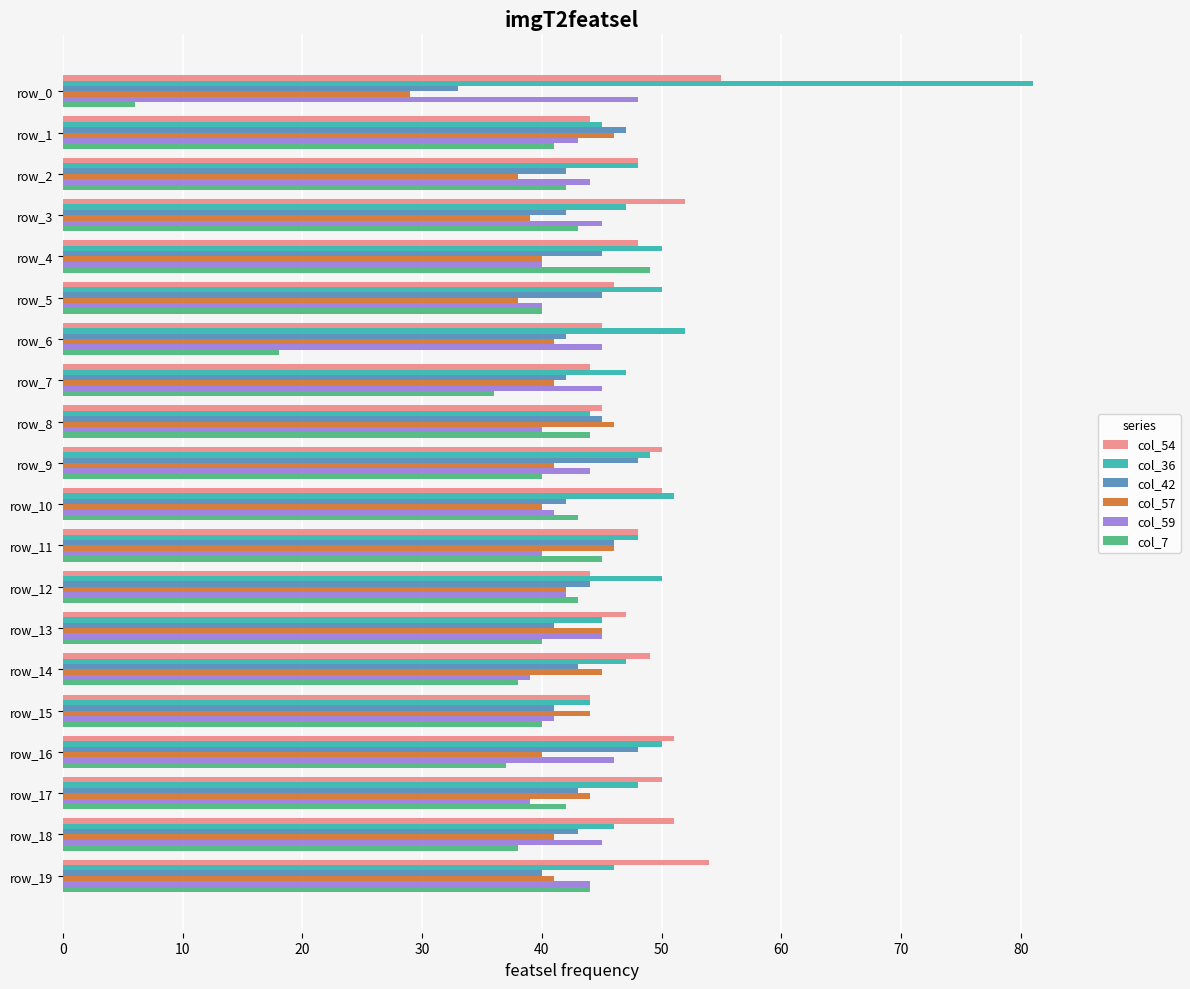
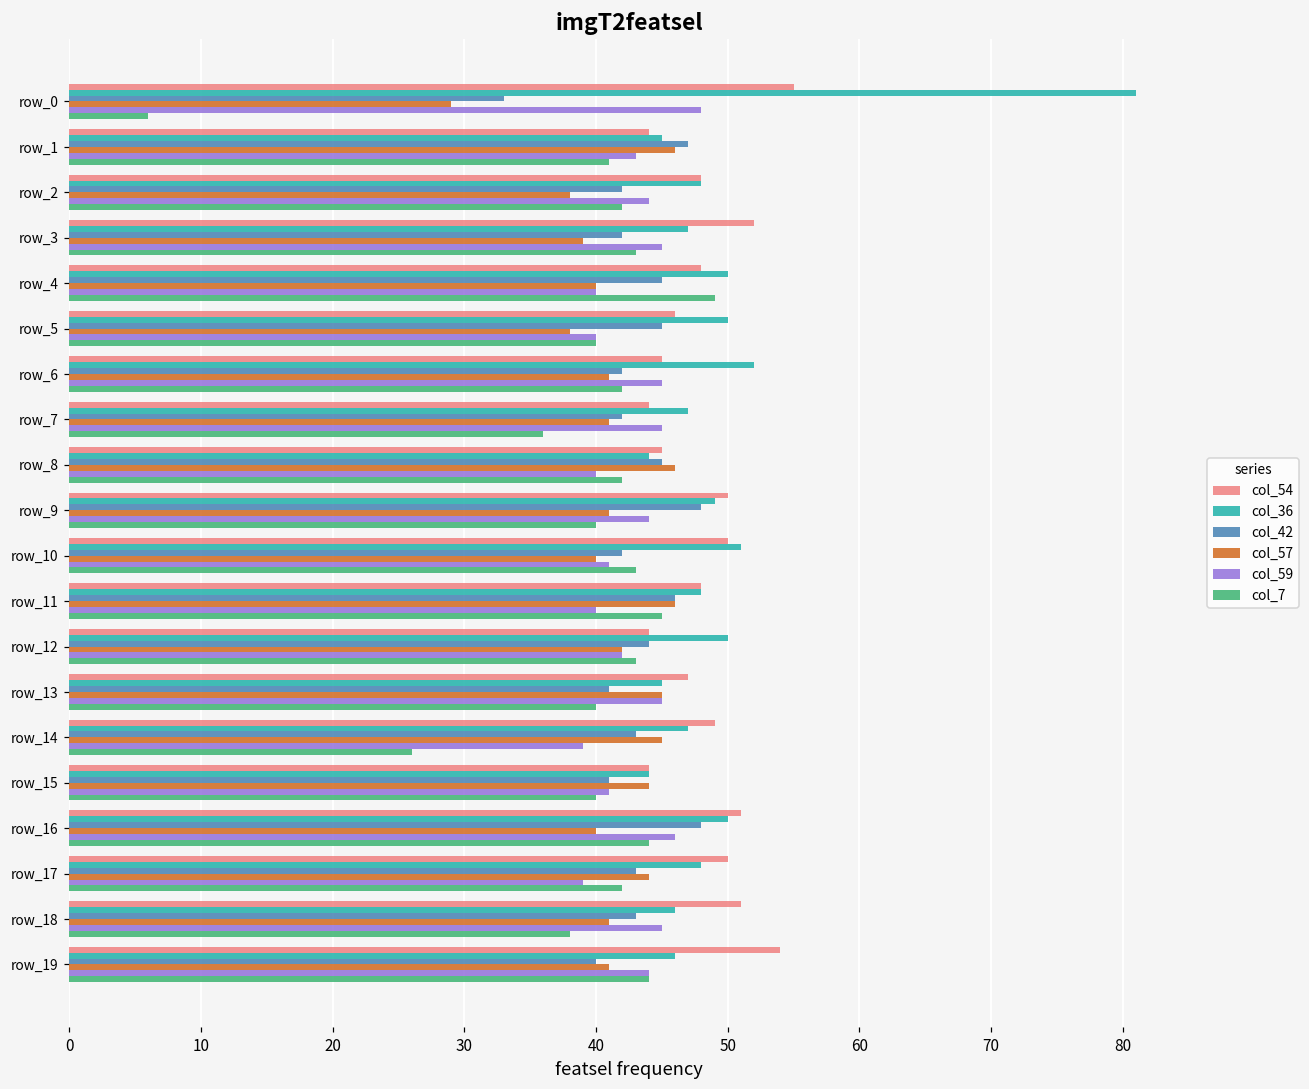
  {
    "col_54": {
      "row_0": 55,
      "row_1": 44,
      "row_2": 48,
      "row_3": 52,
      "row_4": 48,
      "row_5": 46,
      "row_6": 45,
      "row_7": 44,
      "row_8": 45,
      "row_9": 50,
      "row_10": 50,
      "row_11": 48,
      "row_12": 44,
      "row_13": 47,
      "row_14": 49,
      "row_15": 44,
      "row_16": 51,
      "row_17": 50,
      "row_18": 51,
      "row_19": 54
    },
    "col_36": {
      "row_0": 81,
      "row_1": 45,
      "row_2": 48,
      "row_3": 47,
      "row_4": 50,
      "row_5": 50,
      "row_6": 52,
      "row_7": 47,
      "row_8": 44,
      "row_9": 49,
      "row_10": 51,
      "row_11": 48,
      "row_12": 50,
      "row_13": 45,
      "row_14": 47,
      "row_15": 44,
      "row_16": 50,
      "row_17": 48,
      "row_18": 46,
      "row_19": 46
    },
    "col_42": {
      "row_0": 33,
      "row_1": 47,
      "row_2": 42,
      "row_3": 42,
      "row_4": 45,
      "row_5": 45,
      "row_6": 42,
      "row_7": 42,
      "row_8": 45,
      "row_9": 48,
      "row_10": 42,
      "row_11": 46,
      "row_12": 44,
      "row_13": 41,
      "row_14": 43,
      "row_15": 41,
      "row_16": 48,
      "row_17": 43,
      "row_18": 43,
      "row_19": 40
    },
    "col_57": {
      "row_0": 29,
      "row_1": 46,
      "row_2": 38,
      "row_3": 39,
      "row_4": 40,
      "row_5": 38,
      "row_6": 41,
      "row_7": 41,
      "row_8": 46,
      "row_9": 41,
      "row_10": 40,
      "row_11": 46,
      "row_12": 42,
      "row_13": 45,
      "row_14": 45,
      "row_15": 44,
      "row_16": 40,
      "row_17": 44,
      "row_18": 41,
      "row_19": 41
    },
    "col_59": {
      "row_0": 48,
      "row_1": 43,
      "row_2": 44,
      "row_3": 45,
      "row_4": 40,
      "row_5": 40,
      "row_6": 45,
      "row_7": 45,
      "row_8": 40,
      "row_9": 44,
      "row_10": 41,
      "row_11": 40,
      "row_12": 42,
      "row_13": 45,
      "row_14": 39,
      "row_15": 41,
      "row_16": 46,
      "row_17": 39,
      "row_18": 45,
      "row_19": 44
    },
    "col_7": {
      "row_0": 6,
      "row_1": 41,
      "row_2": 42,
      "row_3": 43,
      "row_4": 49,
      "row_5": 40,
-     "row_6": 18,
+     "row_6": 42,
      "row_7": 36,
-     "row_8": 44,
+     "row_8": 42,
      "row_9": 40,
      "row_10": 43,
      "row_11": 45,
      "row_12": 43,
      "row_13": 40,
-     "row_14": 38,
+     "row_14": 26,
      "row_15": 40,
-     "row_16": 37,
+     "row_16": 44,
      "row_17": 42,
      "row_18": 38,
      "row_19": 44
    }
  }
